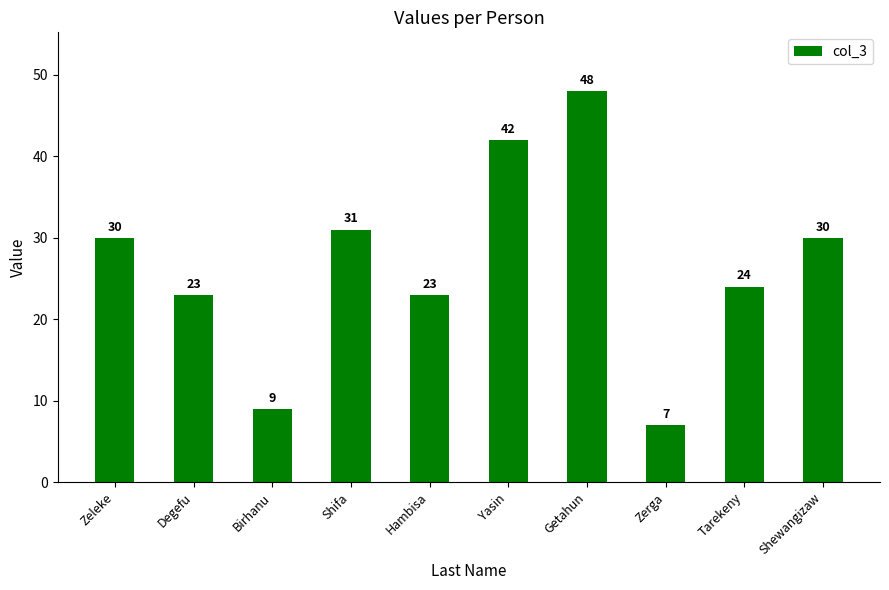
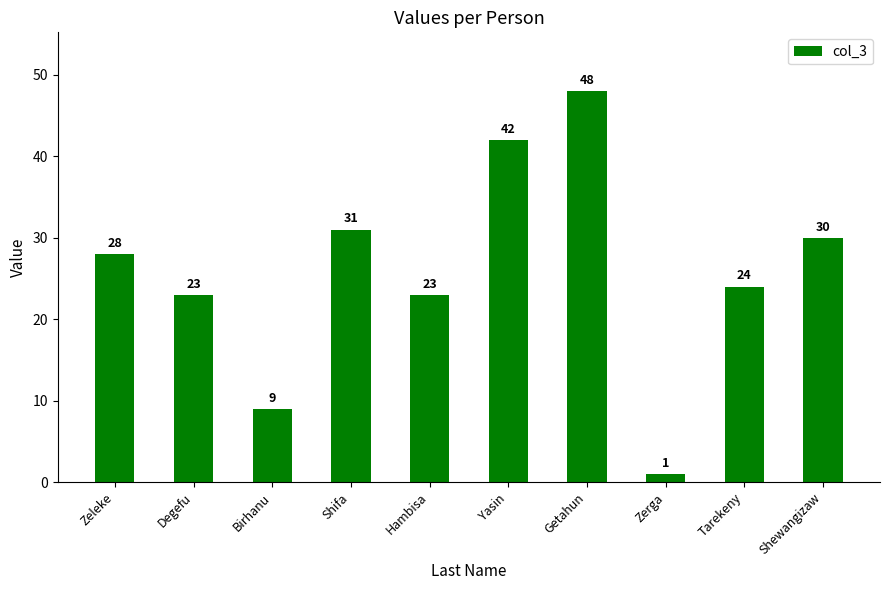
  {
-   "Zeleke": 30,
+   "Zeleke": 28,
    "Degefu": 23,
    "Birhanu": 9,
    "Shifa": 31,
    "Hambisa": 23,
    "Yasin": 42,
    "Getahun": 48,
-   "Zerga": 7,
+   "Zerga": 1,
    "Tarekeny": 24,
    "Shewangizaw": 30
  }
